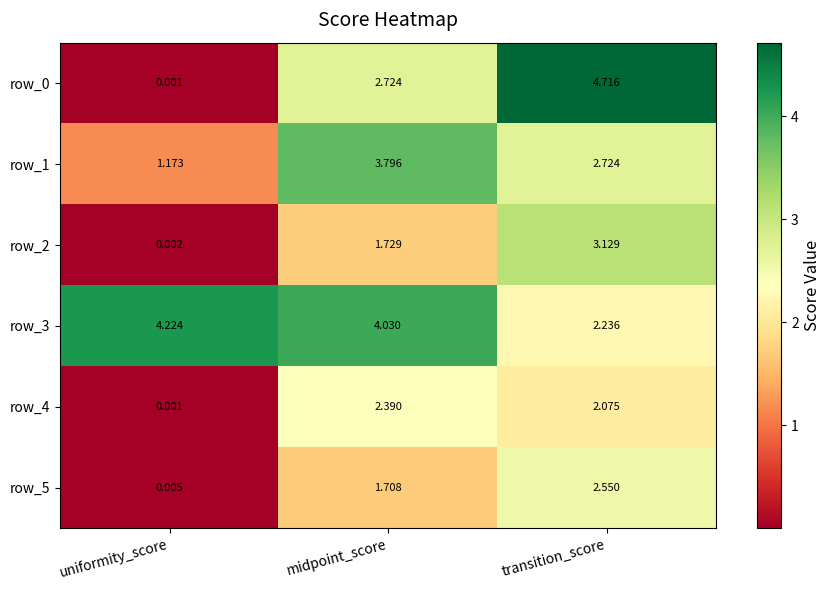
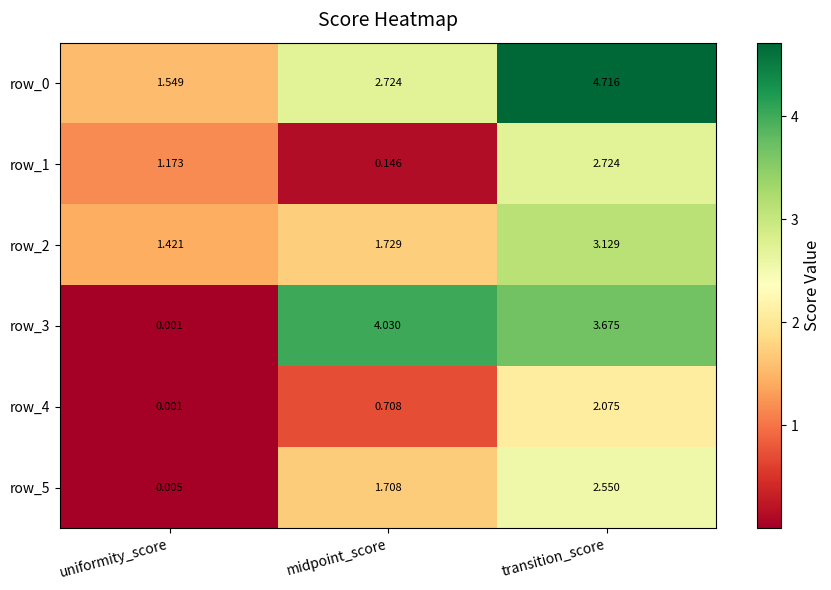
  {
    "row_0": {
-     "uniformity_score": 0.001,
+     "uniformity_score": 1.549,
      "midpoint_score": 2.724,
      "transition_score": 4.716
    },
    "row_1": {
      "uniformity_score": 1.173,
-     "midpoint_score": 3.796,
+     "midpoint_score": 0.146,
      "transition_score": 2.724
    },
    "row_2": {
-     "uniformity_score": 0.002,
+     "uniformity_score": 1.421,
      "midpoint_score": 1.729,
      "transition_score": 3.129
    },
    "row_3": {
-     "uniformity_score": 4.224,
+     "uniformity_score": 0.001,
      "midpoint_score": 4.030,
-     "transition_score": 2.236
+     "transition_score": 3.675
    },
    "row_4": {
      "uniformity_score": 0.001,
-     "midpoint_score": 2.390,
+     "midpoint_score": 0.708,
      "transition_score": 2.075
    },
    "row_5": {
      "uniformity_score": 0.005,
      "midpoint_score": 1.708,
      "transition_score": 2.550
    }
  }
